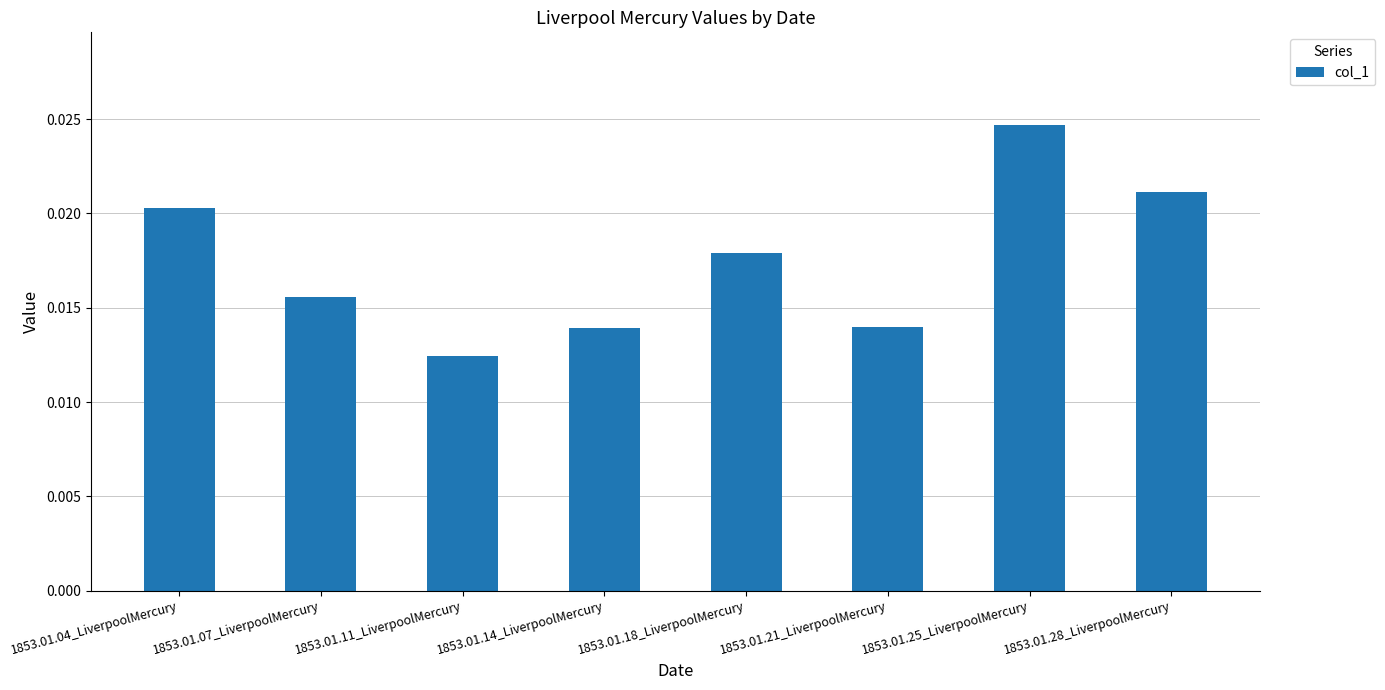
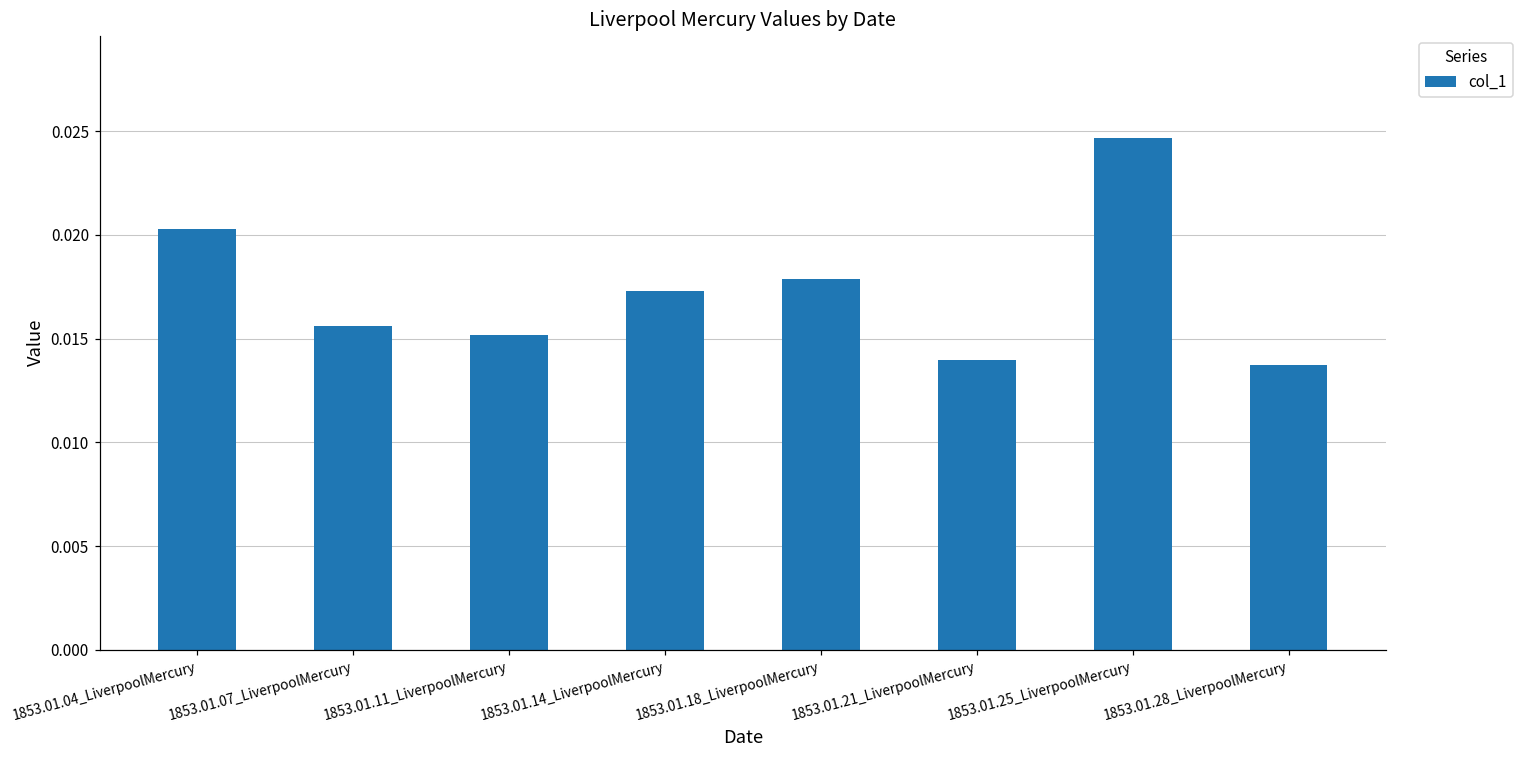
  {
    "1853.01.04_LiverpoolMercury": 0.0203,
    "1853.01.07_LiverpoolMercury": 0.0156,
-   "1853.01.11_LiverpoolMercury": 0.0125,
-   "1853.01.14_LiverpoolMercury": 0.0139,
+   "1853.01.11_LiverpoolMercury": 0.0152,
+   "1853.01.14_LiverpoolMercury": 0.0173,
    "1853.01.18_LiverpoolMercury": 0.0179,
    "1853.01.21_LiverpoolMercury": 0.0140,
    "1853.01.25_LiverpoolMercury": 0.0247,
-   "1853.01.28_LiverpoolMercury": 0.0211
+   "1853.01.28_LiverpoolMercury": 0.0137
  }
